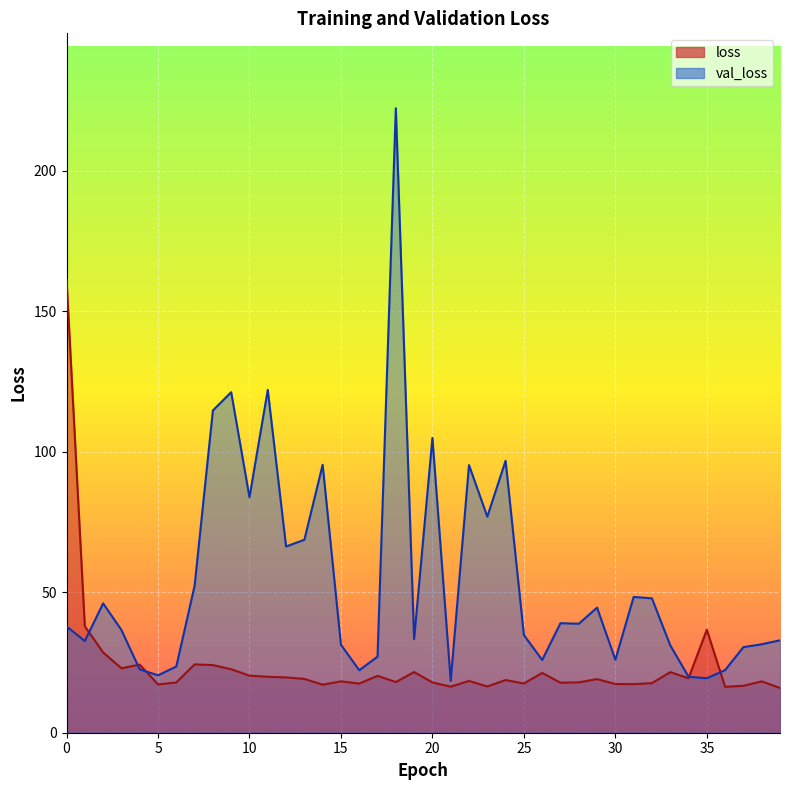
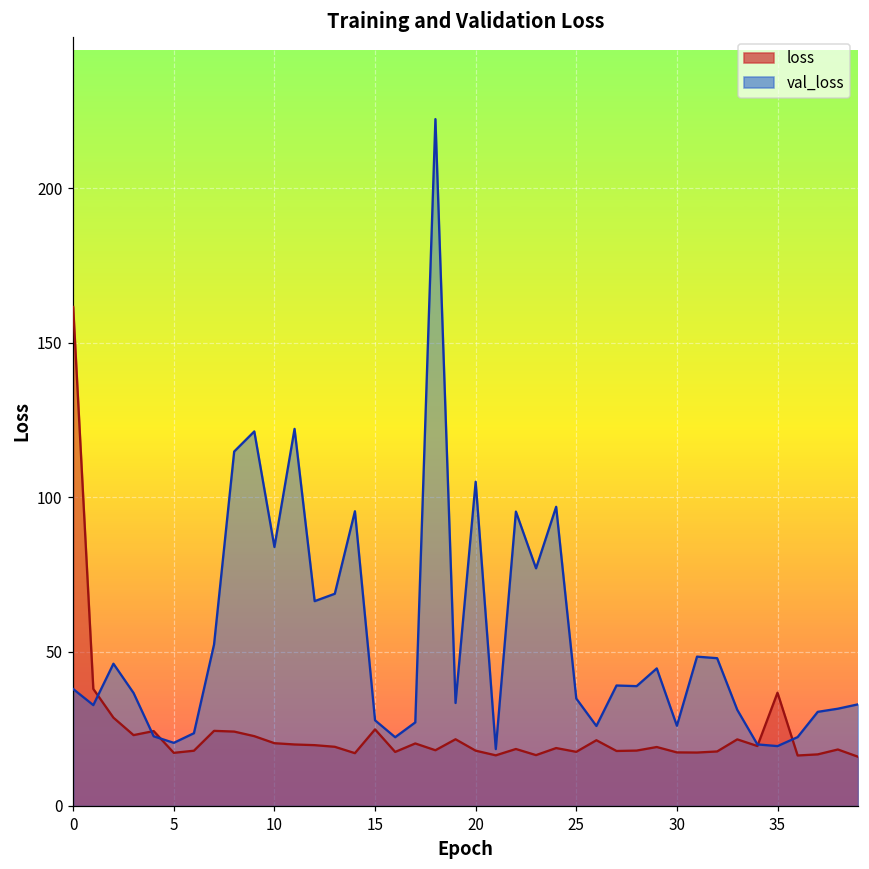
  {
    "loss": {
      "0": 162,
      "5": 17,
      "10": 20,
-     "15": 18,
+     "15": 25,
      "20": 18,
      "25": 18,
      "30": 17,
      "35": 37
    },
    "val_loss": {
      "0": 38,
      "5": 20,
      "10": 84,
-     "15": 31,
+     "15": 28,
      "20": 105,
      "25": 35,
      "30": 26,
      "35": 19
    }
  }
